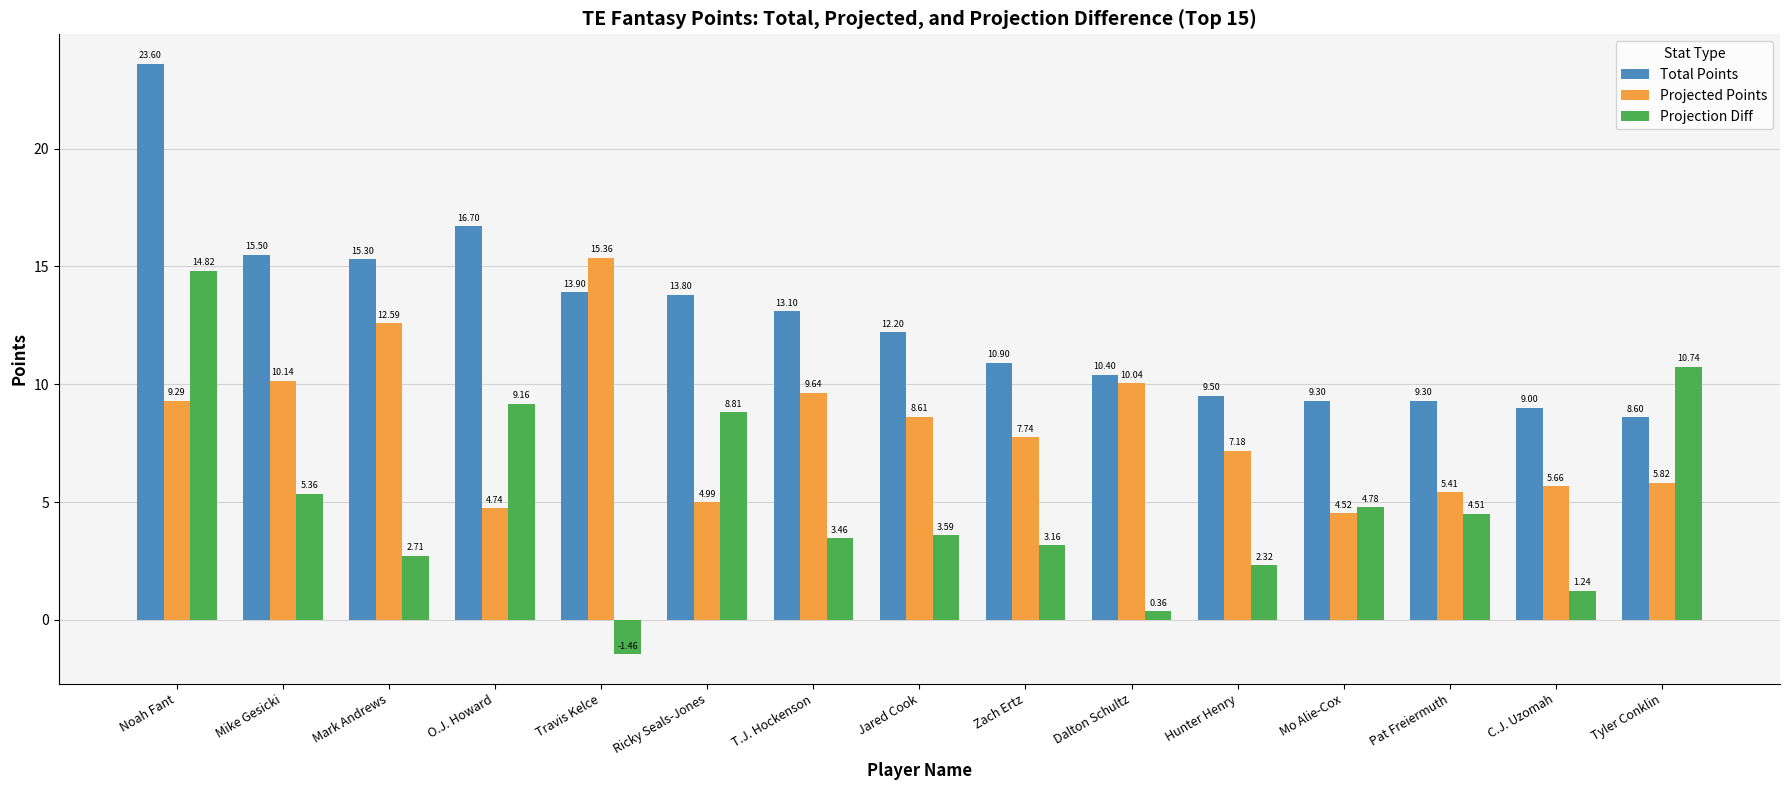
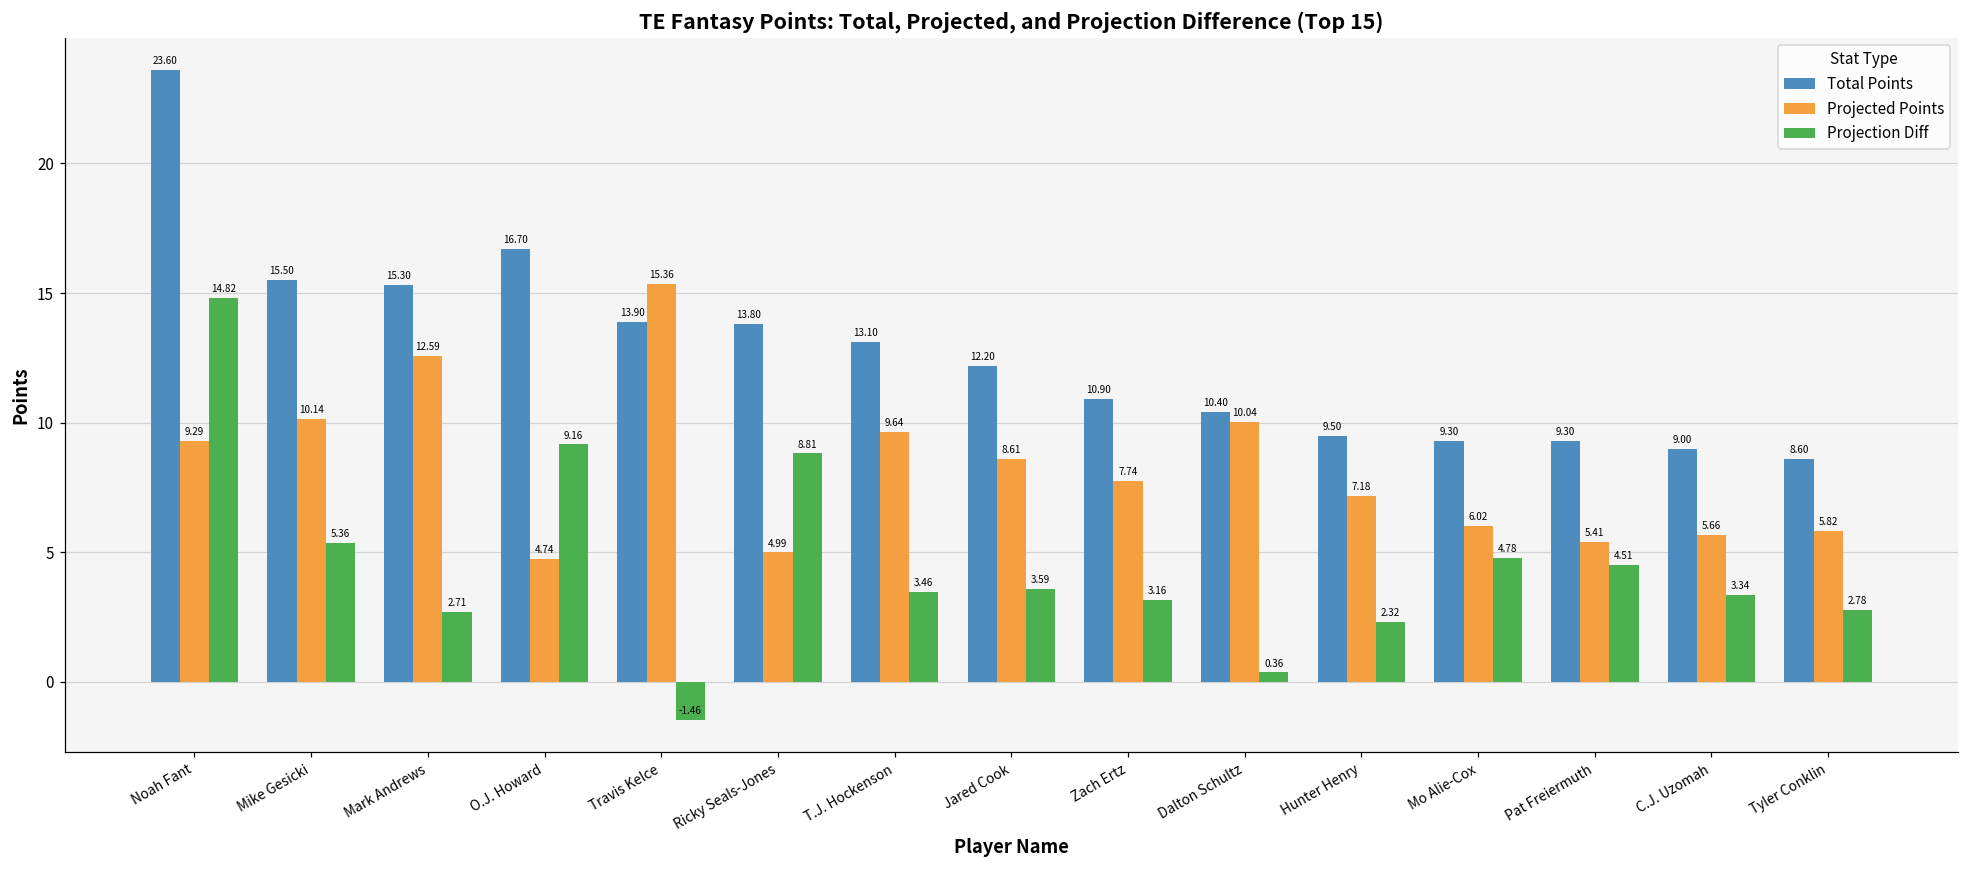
  {
    "Total Points": {
      "Noah Fant": 23.60,
      "Mike Gesicki": 15.50,
      "Mark Andrews": 15.30,
      "O.J. Howard": 16.70,
      "Travis Kelce": 13.90,
      "Ricky Seals-Jones": 13.80,
      "T.J. Hockenson": 13.10,
      "Jared Cook": 12.20,
      "Zach Ertz": 10.90,
      "Dalton Schultz": 10.40,
      "Hunter Henry": 9.50,
      "Mo Alie-Cox": 9.30,
      "Pat Freiermuth": 9.30,
      "C.J. Uzomah": 9.00,
      "Tyler Conklin": 8.60
    },
    "Projected Points": {
      "Noah Fant": 9.29,
      "Mike Gesicki": 10.14,
      "Mark Andrews": 12.59,
      "O.J. Howard": 4.74,
      "Travis Kelce": 15.36,
      "Ricky Seals-Jones": 4.99,
      "T.J. Hockenson": 9.64,
      "Jared Cook": 8.61,
      "Zach Ertz": 7.74,
      "Dalton Schultz": 10.04,
      "Hunter Henry": 7.18,
-     "Mo Alie-Cox": 4.52,
+     "Mo Alie-Cox": 6.02,
      "Pat Freiermuth": 5.41,
      "C.J. Uzomah": 5.66,
      "Tyler Conklin": 5.82
    },
    "Projection Diff": {
      "Noah Fant": 14.82,
      "Mike Gesicki": 5.36,
      "Mark Andrews": 2.71,
      "O.J. Howard": 9.16,
      "Travis Kelce": -1.46,
      "Ricky Seals-Jones": 8.81,
      "T.J. Hockenson": 3.46,
      "Jared Cook": 3.59,
      "Zach Ertz": 3.16,
      "Dalton Schultz": 0.36,
      "Hunter Henry": 2.32,
      "Mo Alie-Cox": 4.78,
      "Pat Freiermuth": 4.51,
-     "C.J. Uzomah": 1.24,
-     "Tyler Conklin": 10.74
+     "C.J. Uzomah": 3.34,
+     "Tyler Conklin": 2.78
    }
  }
